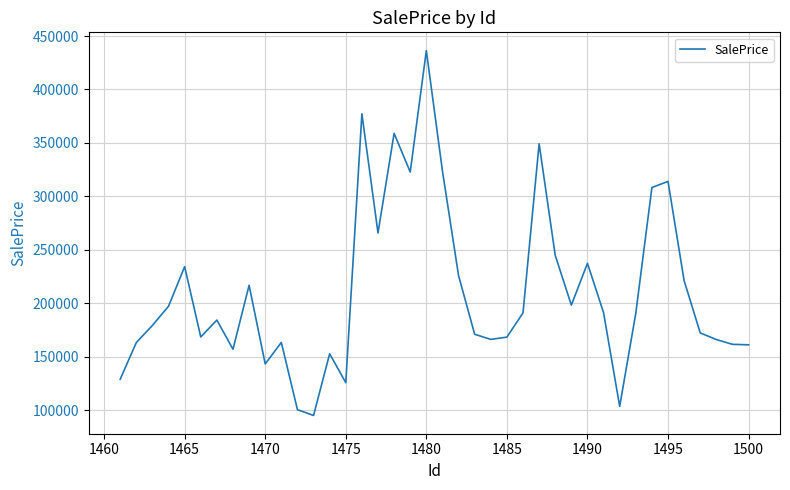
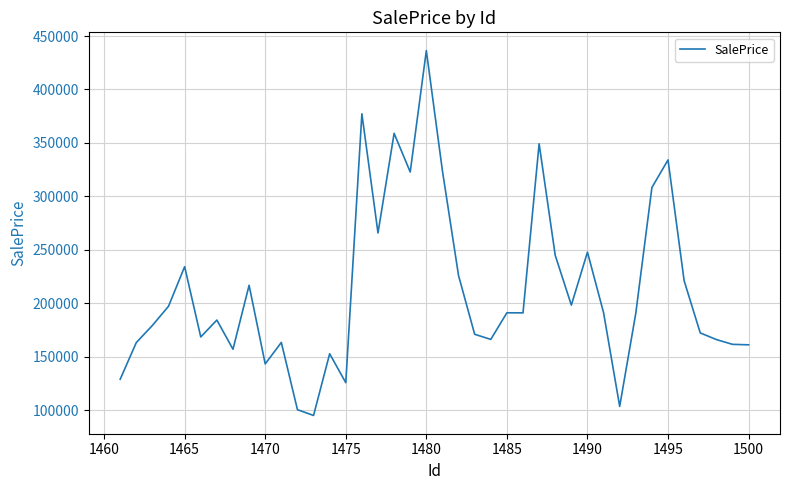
  {
    "1465": 234000,
    "1470": 143000,
    "1475": 126000,
    "1480": 436000,
-   "1485": 168000,
-   "1490": 237000,
-   "1495": 314000,
+   "1485": 191000,
+   "1490": 248000,
+   "1495": 334000,
    "1500": 161000
  }
